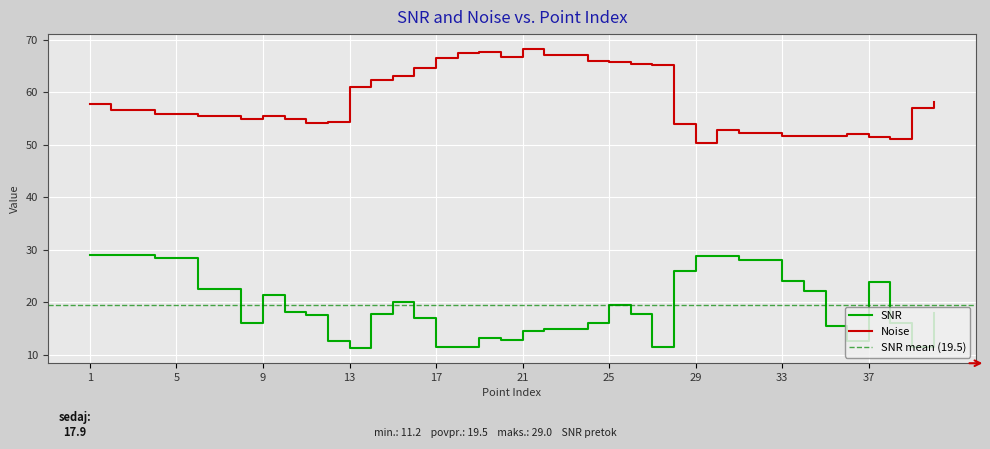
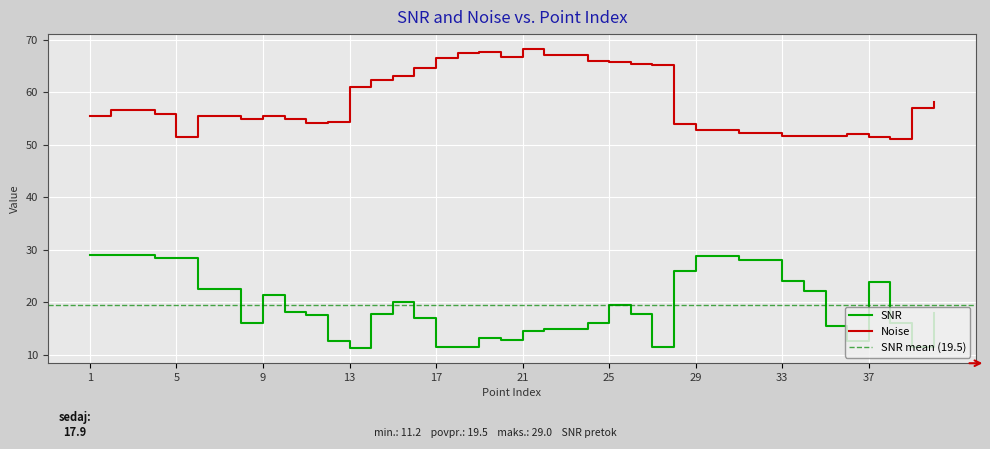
  {
    "SNR": {
      "1": 29,
      "5": 28,
      "9": 21,
      "13": 11,
      "17": 12,
      "21": 14,
      "25": 19,
      "29": 29,
      "33": 24,
      "37": 24
    },
    "Noise": {
-     "1": 58,
-     "5": 56,
+     "1": 55,
+     "5": 52,
      "9": 55,
      "13": 61,
      "17": 67,
      "21": 68,
      "25": 66,
-     "29": 50,
+     "29": 53,
      "33": 52,
      "37": 52
    }
  }
